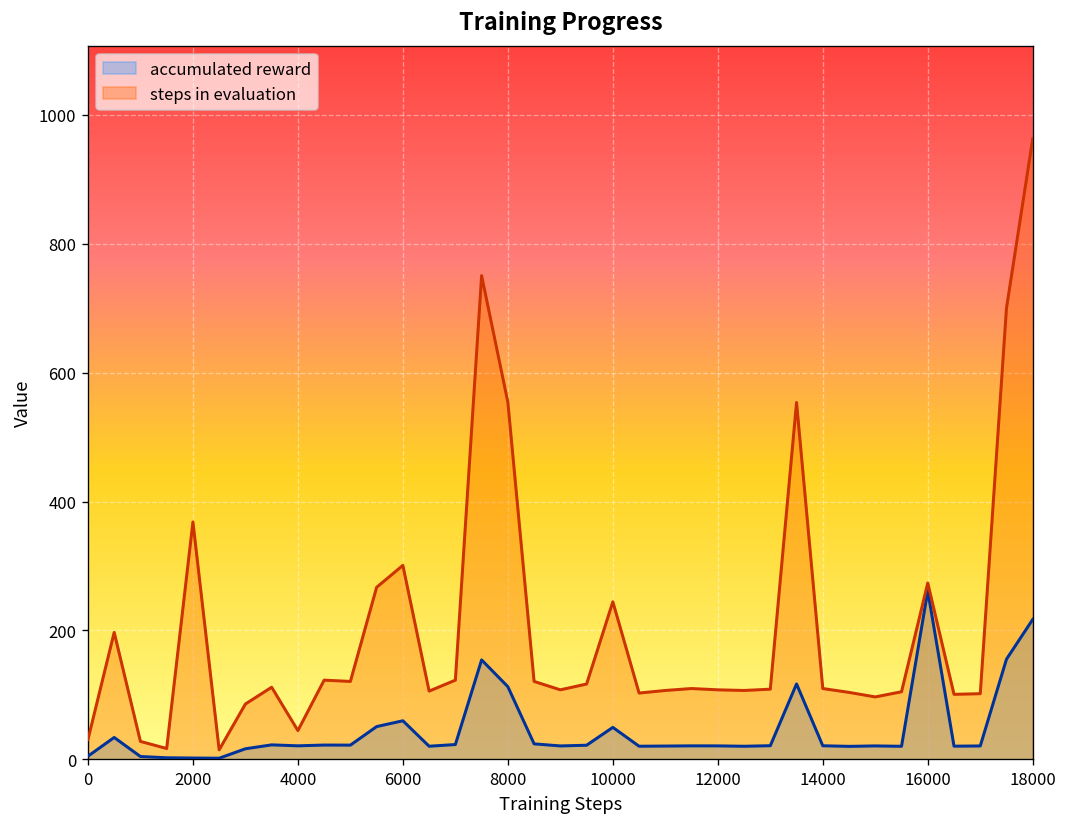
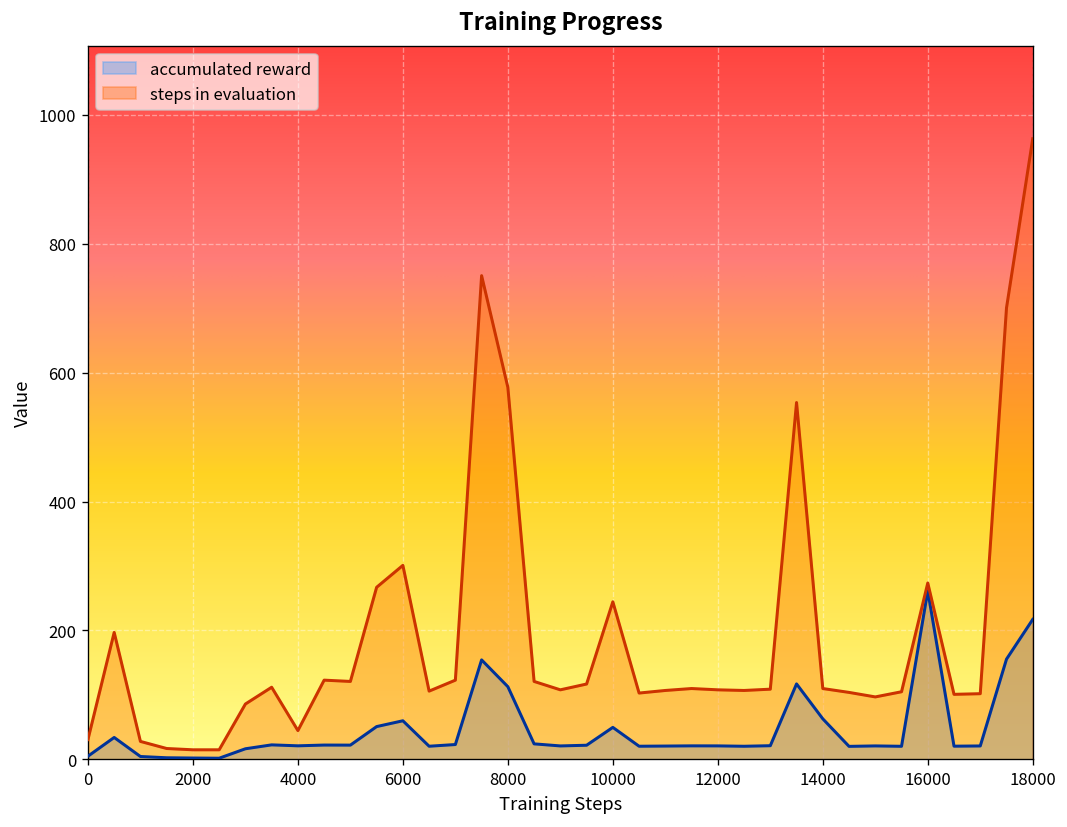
  {
    "accumulated reward": {
      "0": 10,
      "2000": 0,
      "4000": 20,
      "6000": 60,
      "8000": 110,
      "10000": 50,
      "12000": 20,
-     "14000": 20,
+     "14000": 60,
      "16000": 260,
      "18000": 220
    },
    "steps in evaluation": {
      "0": 30,
-     "2000": 370,
+     "2000": 20,
      "4000": 40,
      "6000": 300,
-     "8000": 550,
+     "8000": 580,
      "10000": 240,
      "12000": 110,
      "14000": 110,
      "16000": 270,
      "18000": 960
    }
  }
